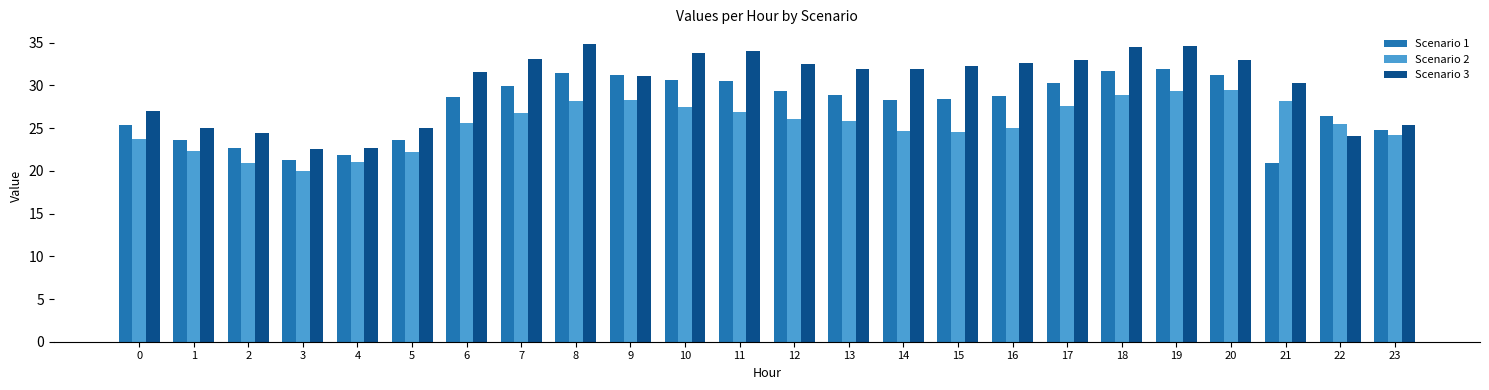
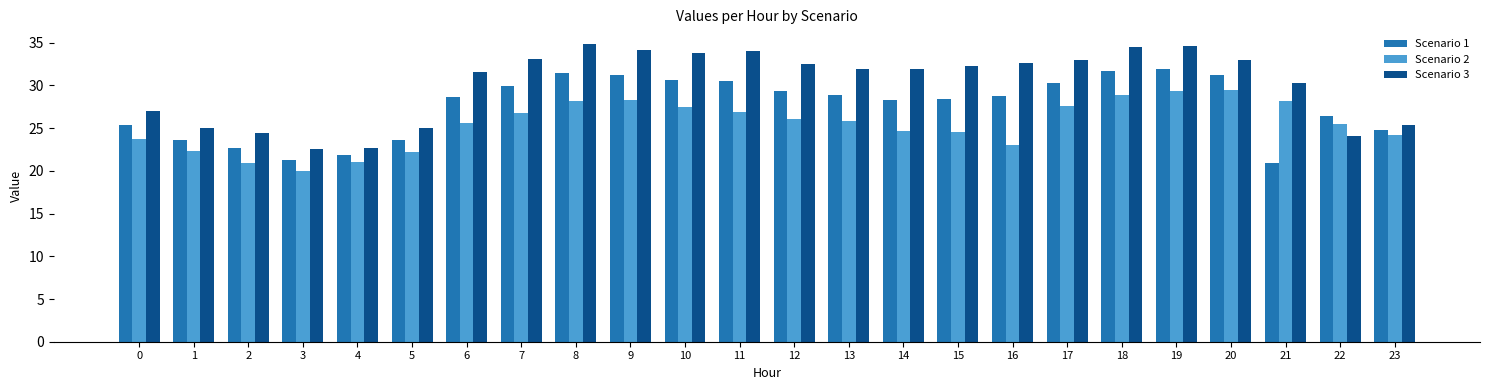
  {
    "Scenario 1": {
      "0": 25,
      "1": 24,
      "2": 23,
      "3": 21,
      "4": 22,
      "5": 24,
      "6": 29,
      "7": 30,
      "8": 31,
      "9": 31,
      "10": 31,
      "11": 30,
      "12": 29,
      "13": 29,
      "14": 28,
      "15": 28,
      "16": 29,
      "17": 30,
      "18": 32,
      "19": 32,
      "20": 31,
      "21": 21,
      "22": 26,
      "23": 25
    },
    "Scenario 2": {
      "0": 24,
      "1": 22,
      "2": 21,
      "3": 20,
      "4": 21,
      "5": 22,
      "6": 26,
      "7": 27,
      "8": 28,
      "9": 28,
      "10": 28,
      "11": 27,
      "12": 26,
      "13": 26,
      "14": 25,
      "15": 24,
-     "16": 25,
+     "16": 23,
      "17": 28,
      "18": 29,
      "19": 29,
      "20": 29,
      "21": 28,
      "22": 26,
      "23": 24
    },
    "Scenario 3": {
      "0": 27,
      "1": 25,
      "2": 24,
      "3": 23,
      "4": 23,
      "5": 25,
      "6": 32,
      "7": 33,
      "8": 35,
-     "9": 31,
+     "9": 34,
      "10": 34,
      "11": 34,
      "12": 33,
      "13": 32,
      "14": 32,
      "15": 32,
      "16": 33,
      "17": 33,
      "18": 35,
      "19": 35,
      "20": 33,
      "21": 30,
      "22": 24,
      "23": 25
    }
  }
